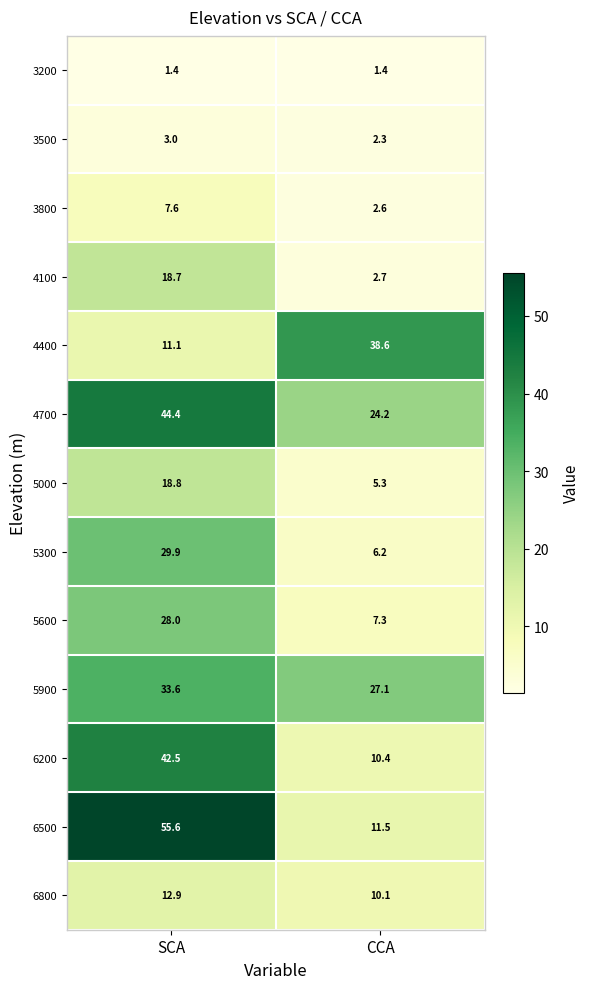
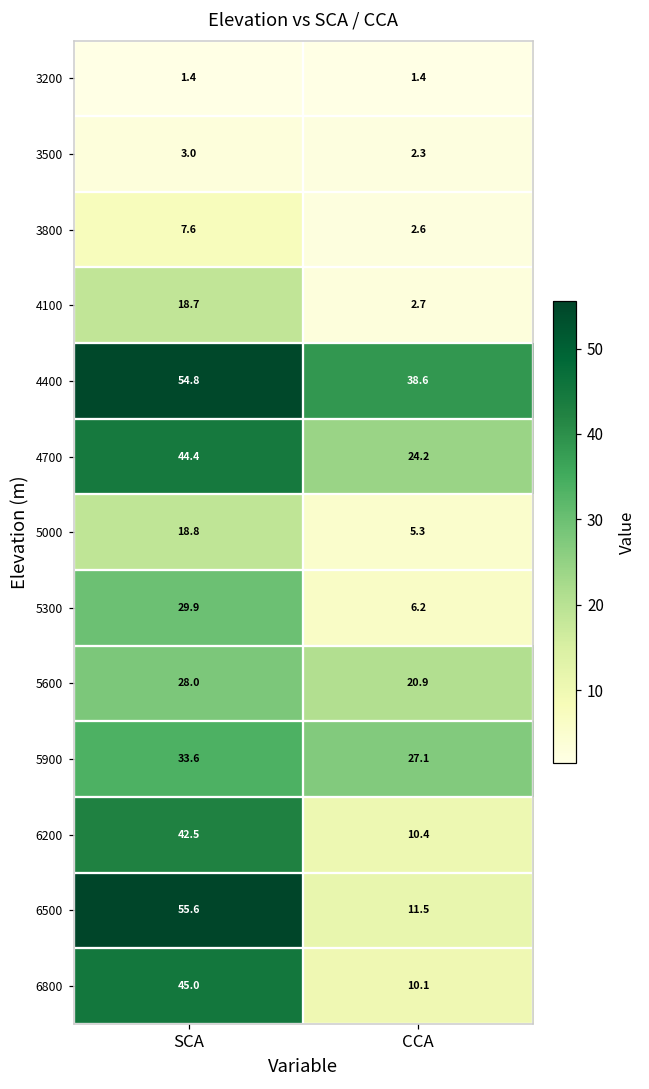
  {
    "3200": {
      "SCA": 1.4,
      "CCA": 1.4
    },
    "3500": {
      "SCA": 3.0,
      "CCA": 2.3
    },
    "3800": {
      "SCA": 7.6,
      "CCA": 2.6
    },
    "4100": {
      "SCA": 18.7,
      "CCA": 2.7
    },
    "4400": {
-     "SCA": 11.1,
+     "SCA": 54.8,
      "CCA": 38.6
    },
    "4700": {
      "SCA": 44.4,
      "CCA": 24.2
    },
    "5000": {
      "SCA": 18.8,
      "CCA": 5.3
    },
    "5300": {
      "SCA": 29.9,
      "CCA": 6.2
    },
    "5600": {
      "SCA": 28.0,
-     "CCA": 7.3
+     "CCA": 20.9
    },
    "5900": {
      "SCA": 33.6,
      "CCA": 27.1
    },
    "6200": {
      "SCA": 42.5,
      "CCA": 10.4
    },
    "6500": {
      "SCA": 55.6,
      "CCA": 11.5
    },
    "6800": {
-     "SCA": 12.9,
+     "SCA": 45.0,
      "CCA": 10.1
    }
  }
